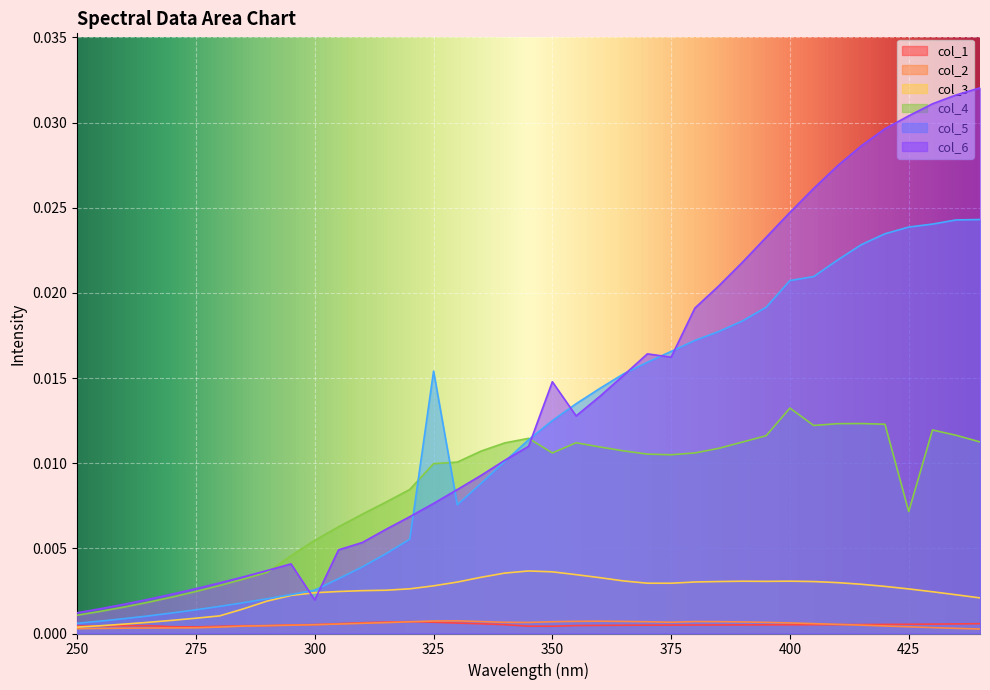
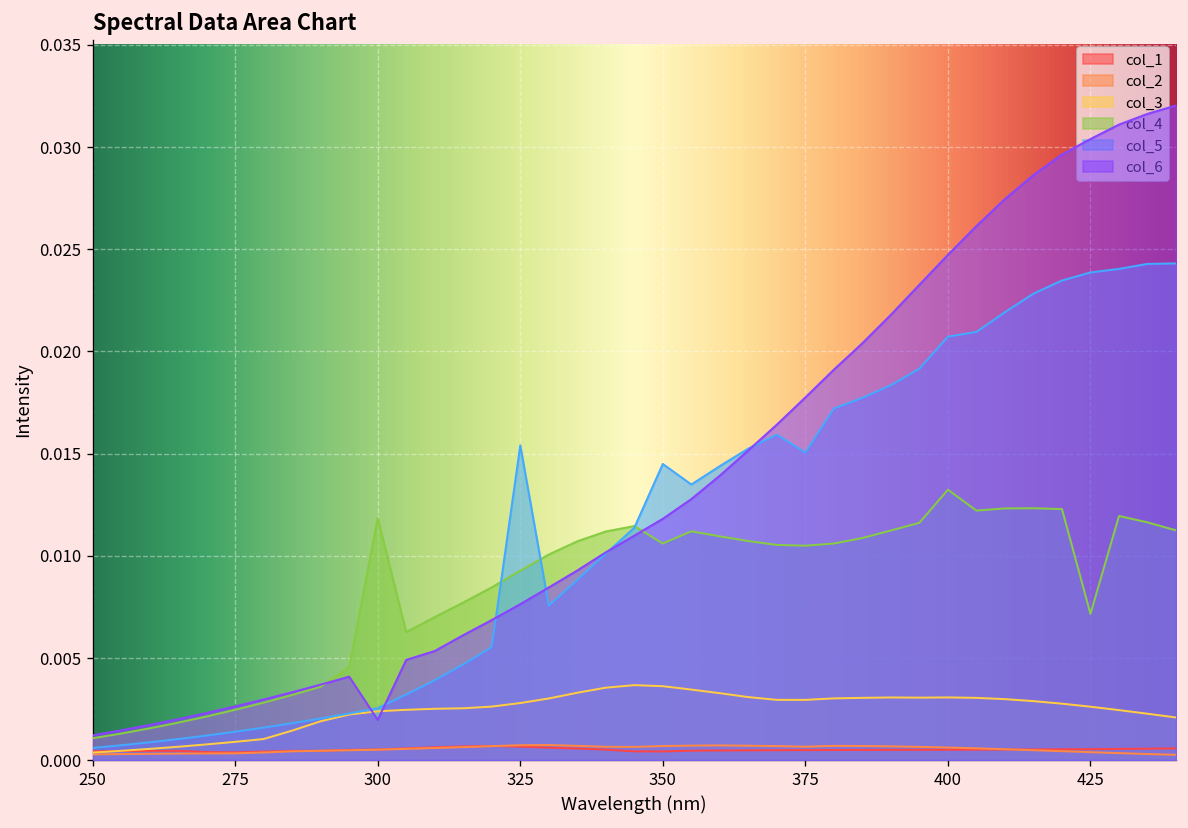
  {
    "col_4": {
      "275": 0.0025,
-     "300": 0.0055,
-     "325": 0.0100,
+     "300": 0.0118,
+     "325": 0.0093,
      "350": 0.0106,
      "375": 0.0105,
      "400": 0.0132,
      "425": 0.0072
    },
    "col_5": {
      "250": 0.0006,
      "275": 0.0014,
      "300": 0.0025,
      "325": 0.0154,
-     "350": 0.0125,
-     "375": 0.0166,
+     "350": 0.0145,
+     "375": 0.0151,
      "400": 0.0207,
      "425": 0.0239
    },
    "col_6": {
      "275": 0.0026,
      "300": 0.0020,
      "325": 0.0076,
-     "350": 0.0148,
-     "375": 0.0162,
+     "350": 0.0118,
+     "375": 0.0177,
      "400": 0.0247
    }
  }
